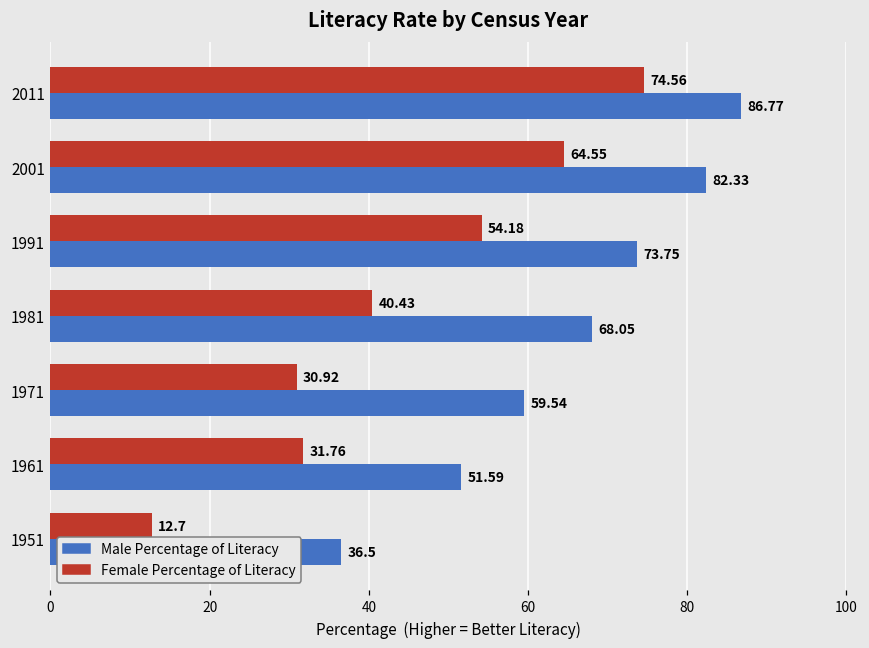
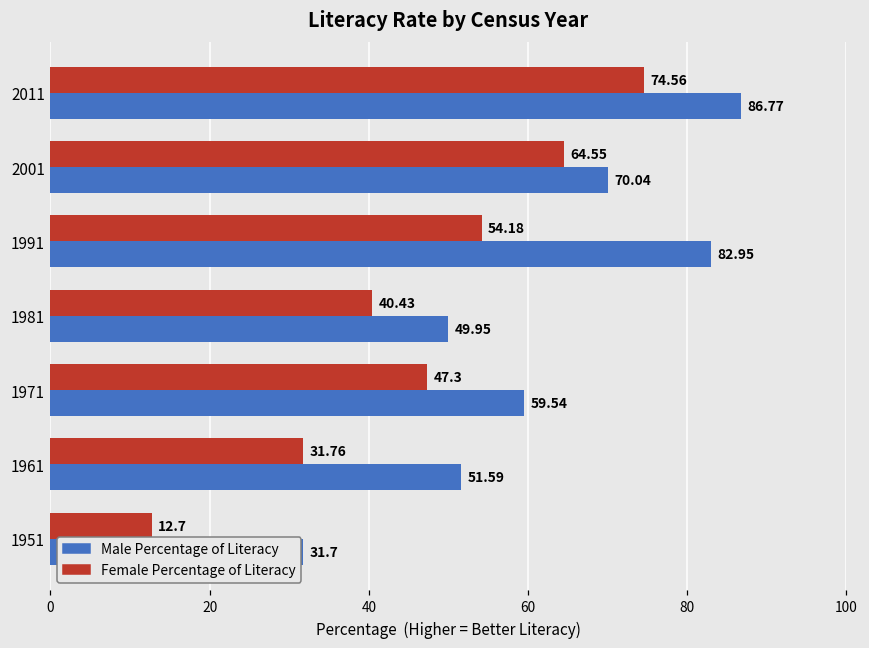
  {
    "Male Percentage of Literacy": {
      "2011": 86.77,
-     "2001": 82.33,
-     "1991": 73.75,
-     "1981": 68.05,
+     "2001": 70.04,
+     "1991": 82.95,
+     "1981": 49.95,
      "1971": 59.54,
      "1961": 51.59,
-     "1951": 36.5
+     "1951": 31.7
    },
    "Female Percentage of Literacy": {
      "2011": 74.56,
      "2001": 64.55,
      "1991": 54.18,
      "1981": 40.43,
-     "1971": 30.92,
+     "1971": 47.3,
      "1961": 31.76,
      "1951": 12.7
    }
  }
